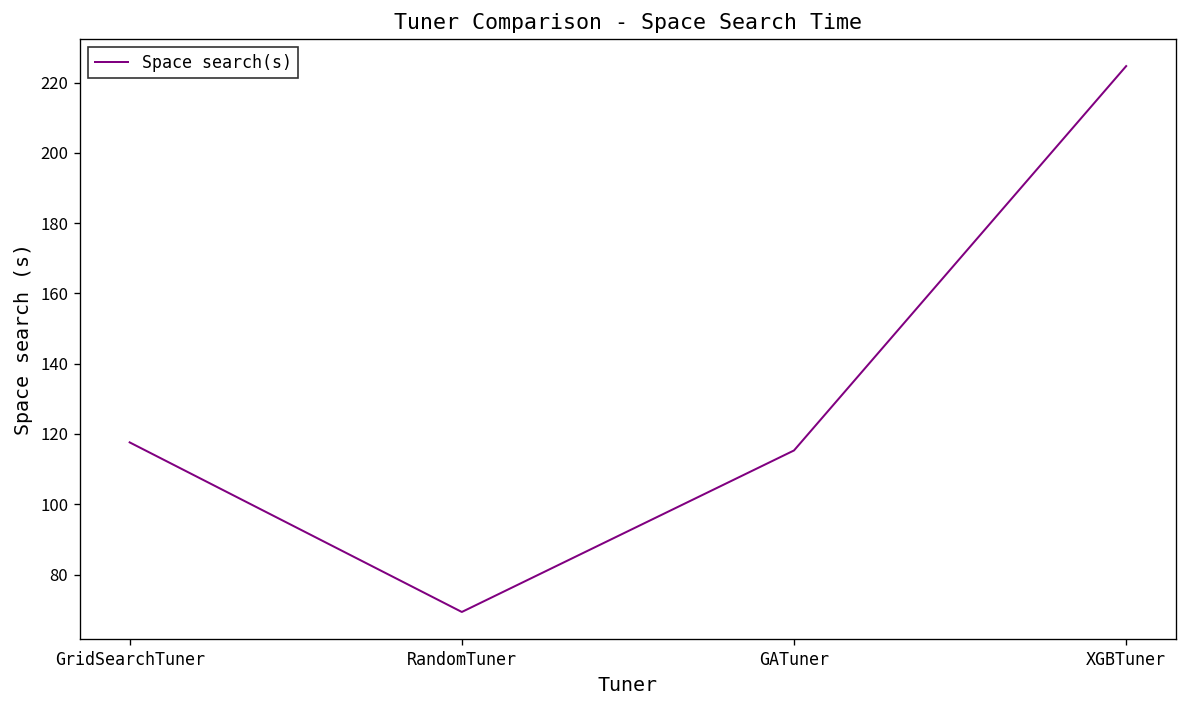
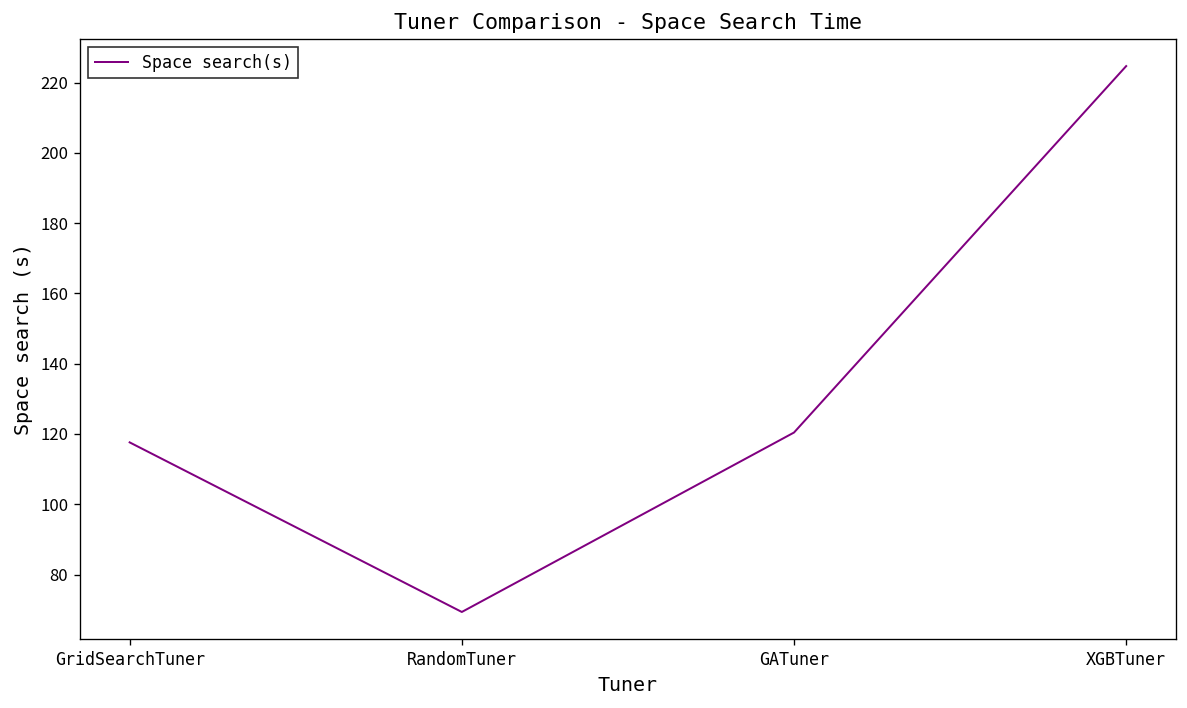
  {
    "GridSearchTuner": 118,
    "RandomTuner": 69,
-   "GATuner": 115,
+   "GATuner": 120,
    "XGBTuner": 225
  }
